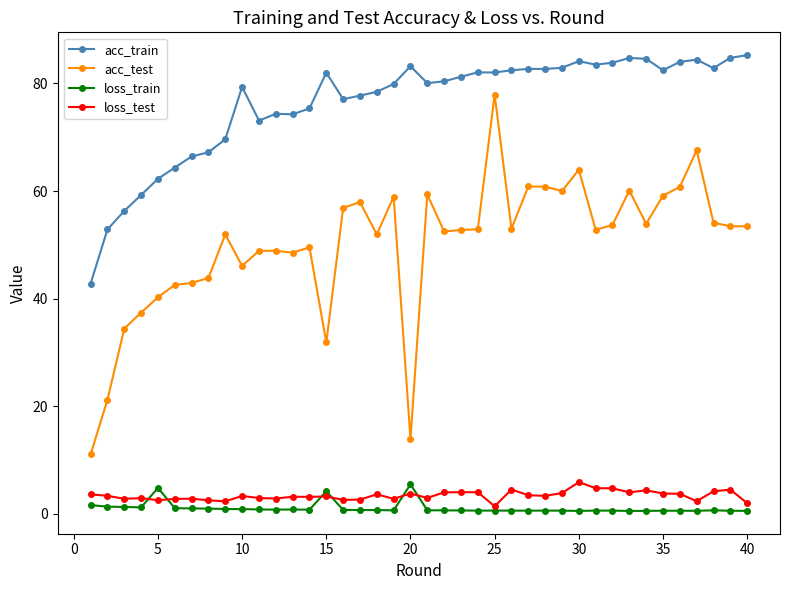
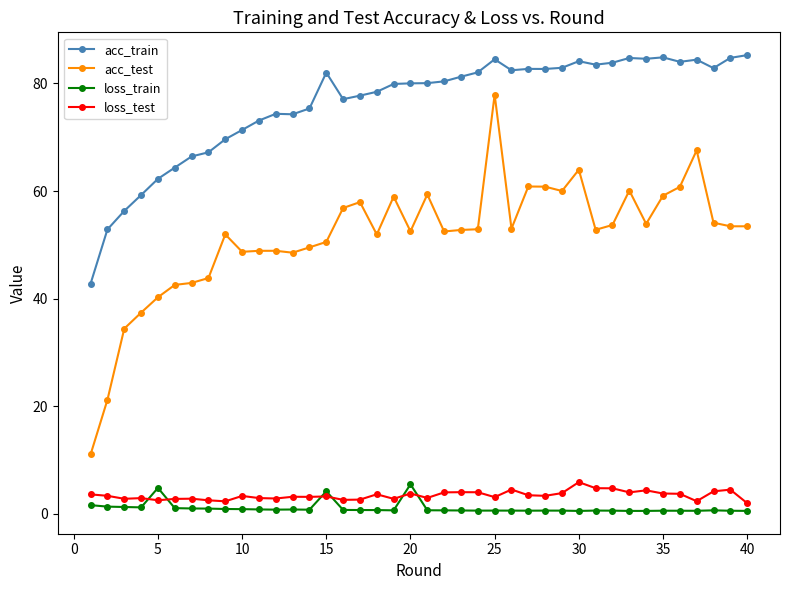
  {
    "acc_train": {
      "5": 62,
-     "10": 79,
+     "10": 71,
      "15": 82,
-     "20": 83,
-     "25": 82,
+     "20": 80,
+     "25": 84,
      "30": 84,
-     "35": 82,
+     "35": 85,
      "40": 85
    },
    "acc_test": {
      "5": 40,
-     "10": 46,
-     "15": 32,
-     "20": 14,
+     "10": 49,
+     "15": 51,
+     "20": 53,
      "25": 78,
      "30": 64,
      "35": 59,
      "40": 53
    },
    "loss_train": {
      "5": 5,
      "10": 1,
      "15": 4,
      "20": 5,
      "25": 1,
      "30": 1,
      "35": 1,
      "40": 1
    },
    "loss_test": {
      "5": 3,
      "10": 3,
      "15": 3,
      "20": 4,
-     "25": 1,
+     "25": 3,
      "30": 6,
      "35": 4,
      "40": 2
    }
  }
